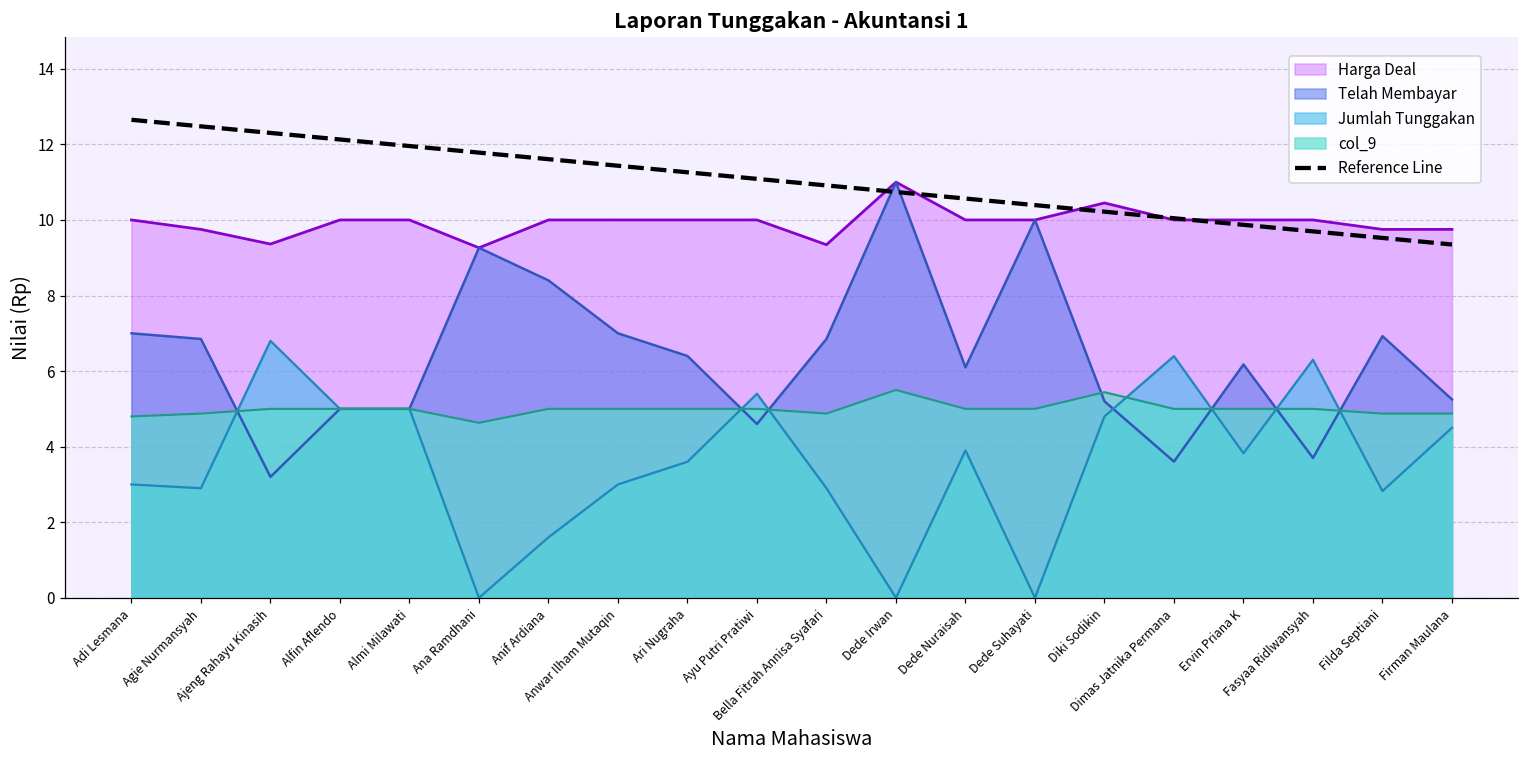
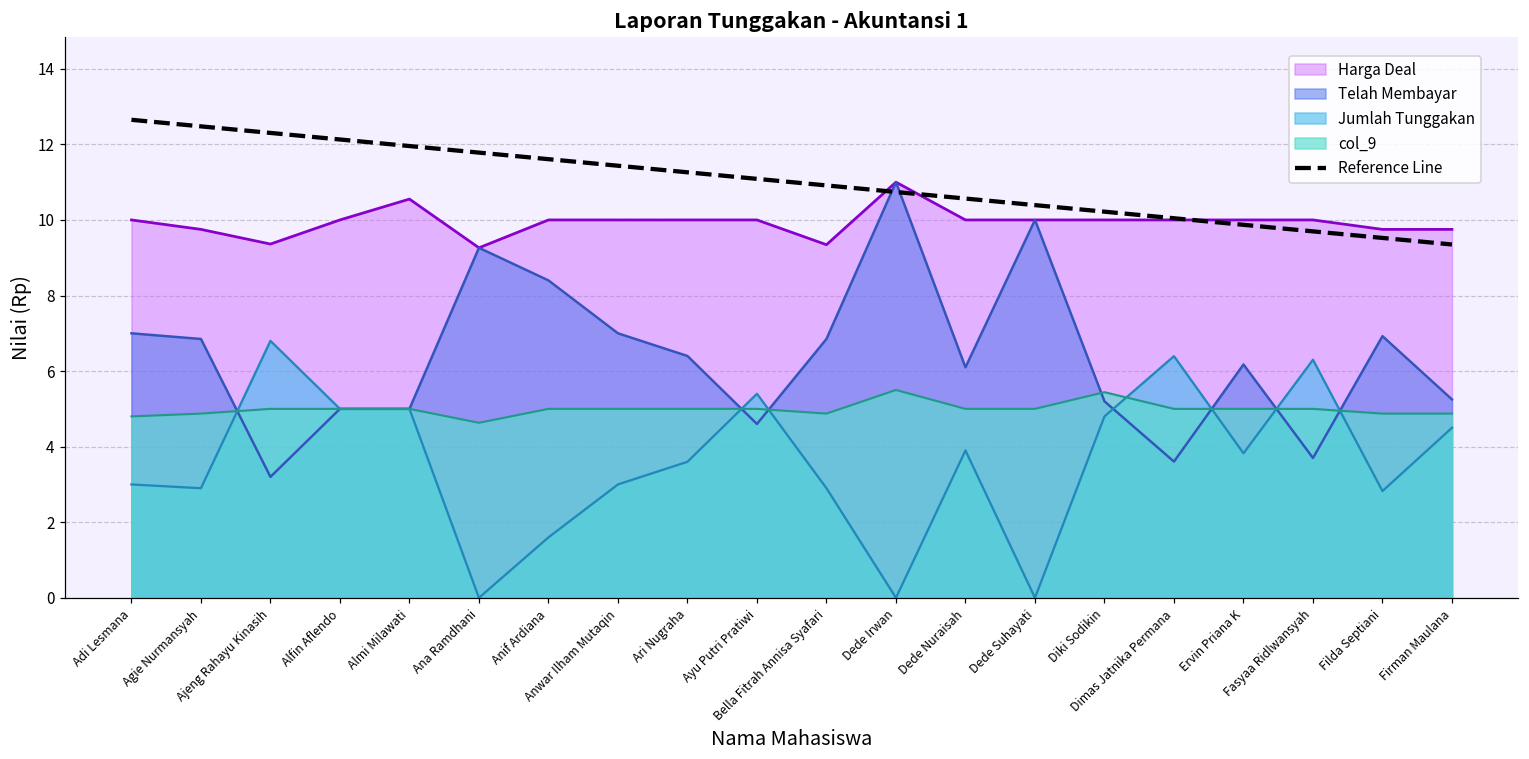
  {
    "Harga Deal": {
      "Adi Lesmana": 10.0,
      "Agie Nurmansyah": 9.8,
      "Ajeng Rahayu Kinasih": 9.4,
      "Alfin Aflendo": 10.0,
-     "Almi Milawati": 10.0,
+     "Almi Milawati": 10.6,
      "Anif Ardiana": 10.0,
      "Anwar Ilham Mutaqin": 10.0,
      "Ari Nugraha": 10.0,
      "Ayu Putri Pratiwi": 10.0,
      "Bella Fitrah Annisa Syafari": 9.3,
      "Dede Nuraisah": 10.0,
-     "Diki Sodikin": 10.4,
+     "Diki Sodikin": 10.0,
      "Ervin Priana K": 10.0,
      "Fasyaa Ridlwansyah": 10.0,
      "Filda Septiani": 9.8,
      "Firman Maulana": 9.8
    },
    "Reference Line": {
      "Adi Lesmana": 12.6,
      "Agie Nurmansyah": 12.5,
      "Ajeng Rahayu Kinasih": 12.3,
      "Alfin Aflendo": 12.1,
      "Almi Milawati": 12.0,
      "Ana Ramdhani": 11.8,
      "Anif Ardiana": 11.6,
      "Anwar Ilham Mutaqin": 11.4,
      "Ari Nugraha": 11.3,
      "Ayu Putri Pratiwi": 11.1,
      "Bella Fitrah Annisa Syafari": 10.9,
      "Dede Irwan": 10.7,
      "Dede Nuraisah": 10.6,
      "Dede Suhayati": 10.4,
      "Diki Sodikin": 10.2,
      "Ervin Priana K": 9.9,
      "Fasyaa Ridlwansyah": 9.7,
      "Filda Septiani": 9.5,
      "Firman Maulana": 9.4
    }
  }
